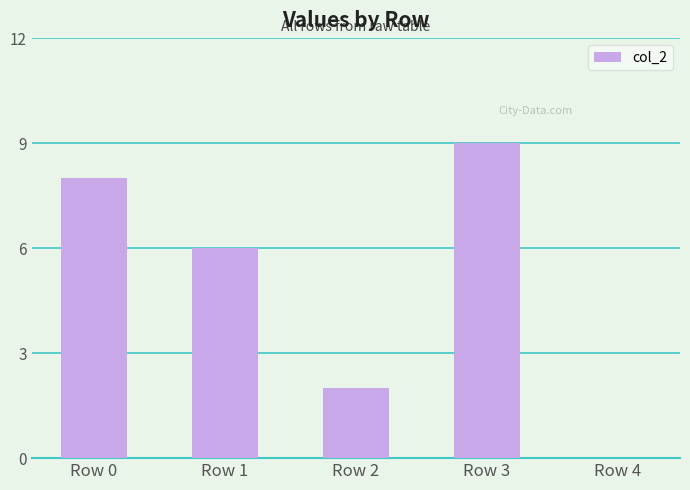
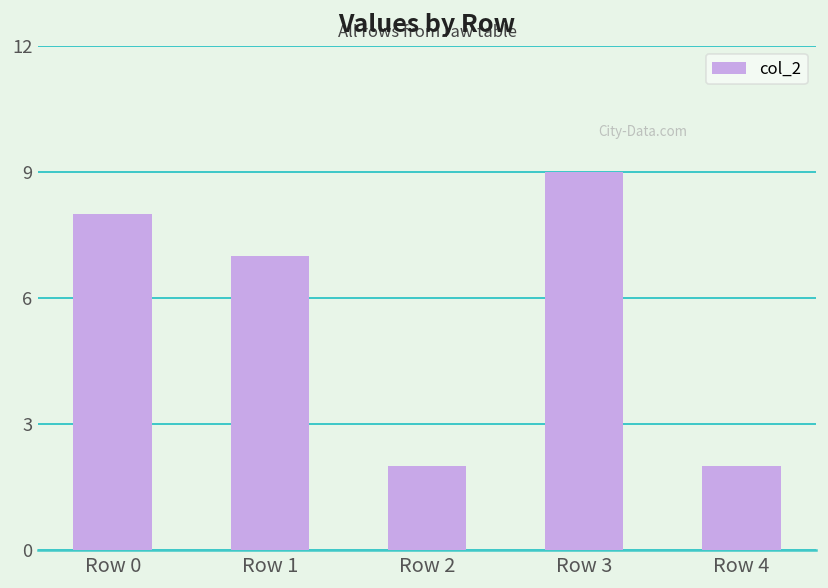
  {
    "Row 0": 8,
-   "Row 1": 6,
+   "Row 1": 7,
    "Row 2": 2,
    "Row 3": 9,
-   "Row 4": 0
+   "Row 4": 2
  }
